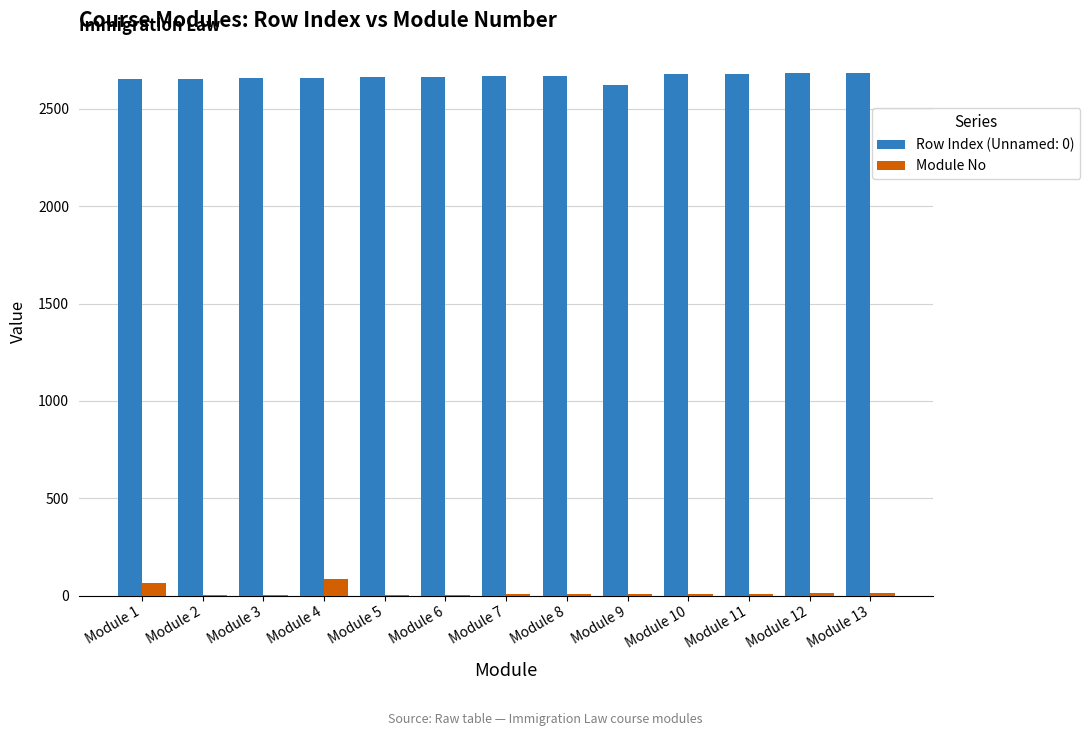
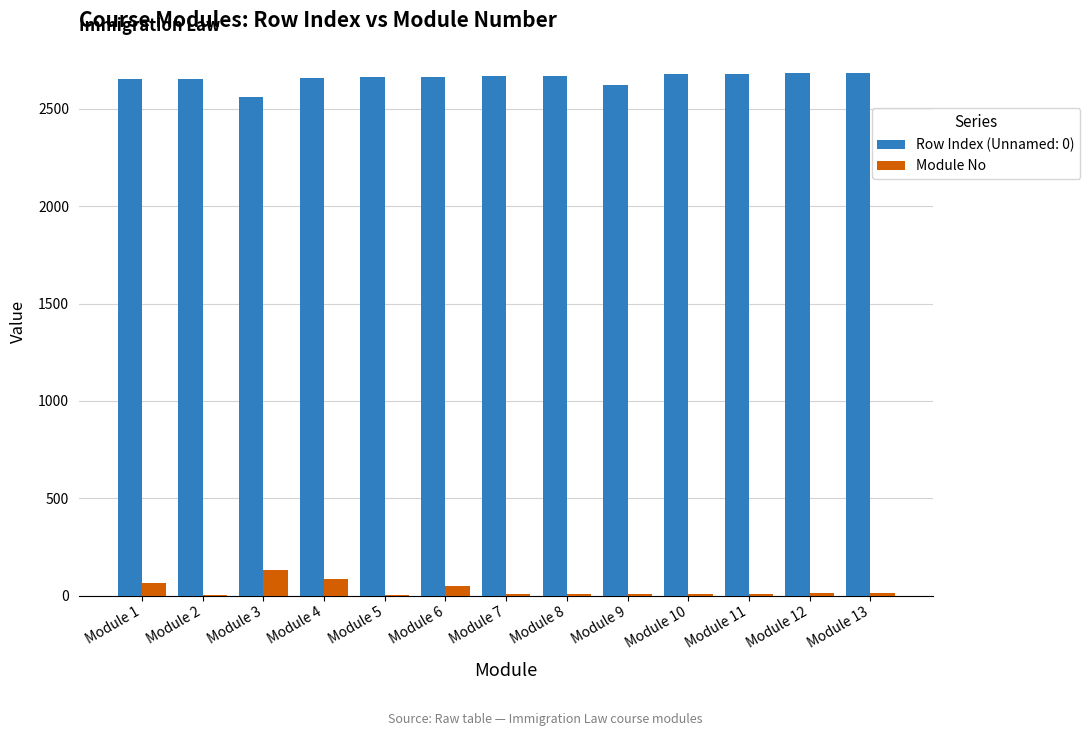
  {
    "Row Index (Unnamed: 0)": {
      "Module 1": 2650,
      "Module 2": 2650,
-     "Module 3": 2660,
+     "Module 3": 2560,
      "Module 4": 2660,
      "Module 5": 2660,
      "Module 6": 2670,
      "Module 7": 2670,
      "Module 8": 2670,
      "Module 9": 2630,
      "Module 10": 2680,
      "Module 11": 2680,
      "Module 12": 2680,
      "Module 13": 2690
    },
    "Module No": {
      "Module 1": 60,
-     "Module 3": 0,
+     "Module 3": 130,
      "Module 4": 90,
-     "Module 6": 10
+     "Module 6": 50
    }
  }
